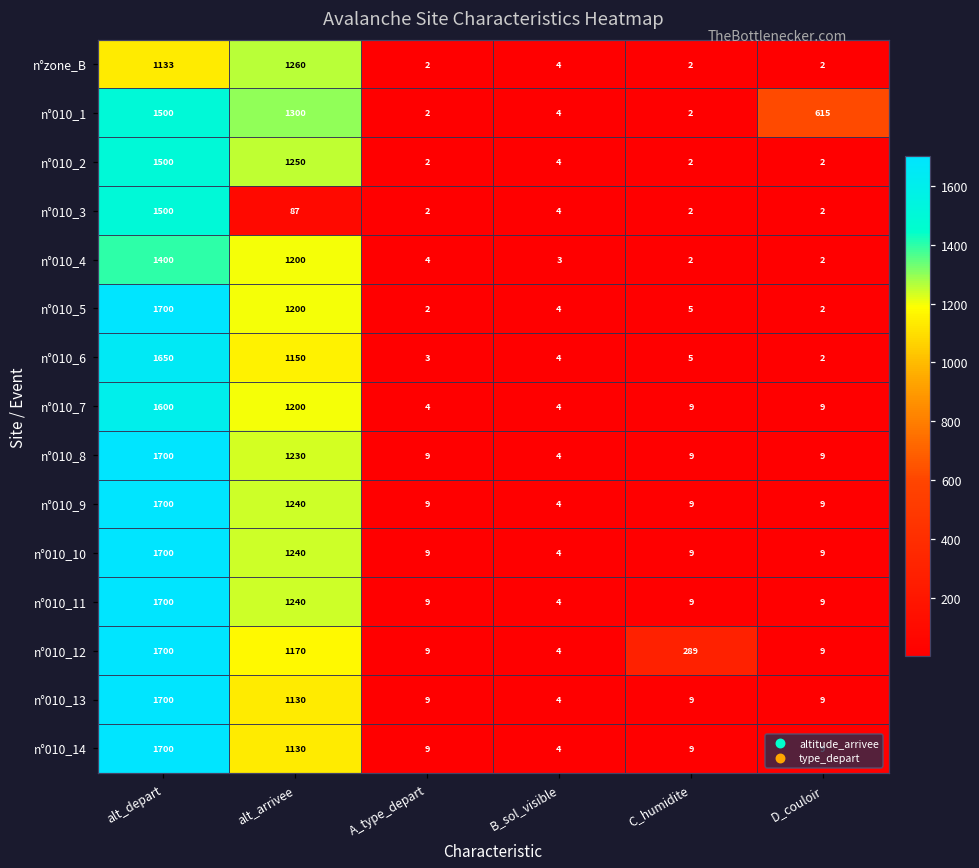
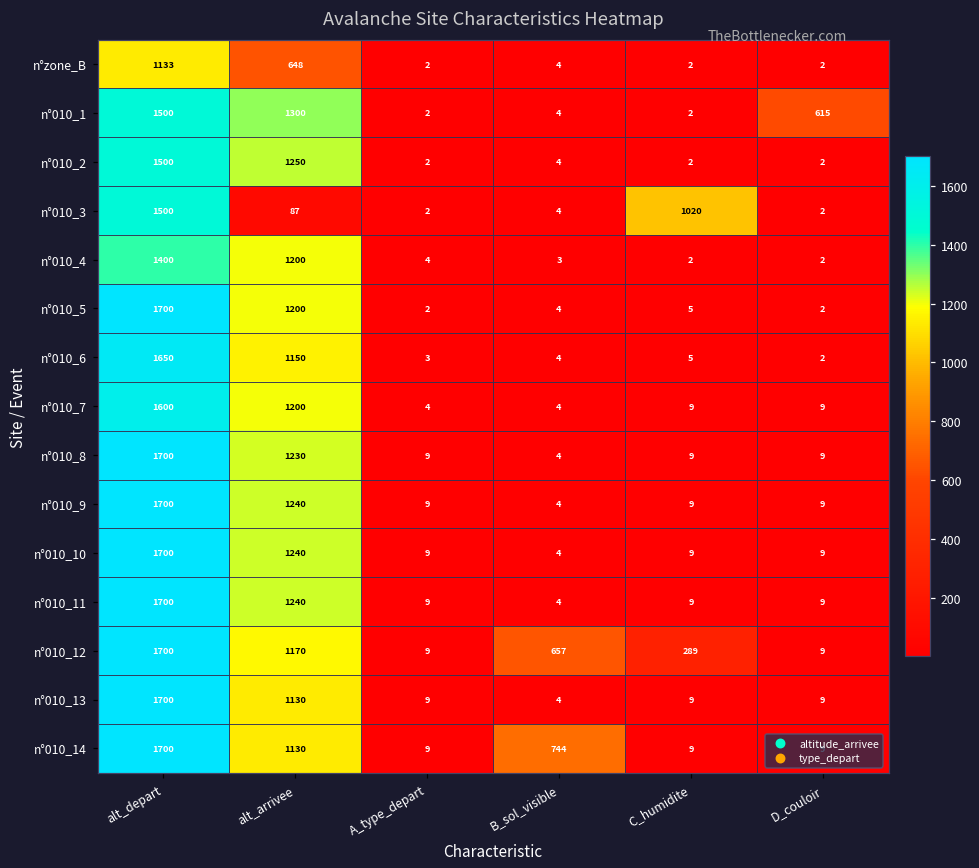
  {
    "n°zone_B": {
      "alt_depart": 1133,
-     "alt_arrivee": 1260,
+     "alt_arrivee": 648,
      "A_type_depart": 2,
      "B_sol_visible": 4,
      "C_humidite": 2,
      "D_couloir": 2
    },
    "n°010_1": {
      "alt_depart": 1500,
      "alt_arrivee": 1300,
      "A_type_depart": 2,
      "B_sol_visible": 4,
      "C_humidite": 2,
      "D_couloir": 615
    },
    "n°010_2": {
      "alt_depart": 1500,
      "alt_arrivee": 1250,
      "A_type_depart": 2,
      "B_sol_visible": 4,
      "C_humidite": 2,
      "D_couloir": 2
    },
    "n°010_3": {
      "alt_depart": 1500,
      "alt_arrivee": 87,
      "A_type_depart": 2,
      "B_sol_visible": 4,
-     "C_humidite": 2,
+     "C_humidite": 1020,
      "D_couloir": 2
    },
    "n°010_4": {
      "alt_depart": 1400,
      "alt_arrivee": 1200,
      "A_type_depart": 4,
      "B_sol_visible": 3,
      "C_humidite": 2,
      "D_couloir": 2
    },
    "n°010_5": {
      "alt_depart": 1700,
      "alt_arrivee": 1200,
      "A_type_depart": 2,
      "B_sol_visible": 4,
      "C_humidite": 5,
      "D_couloir": 2
    },
    "n°010_6": {
      "alt_depart": 1650,
      "alt_arrivee": 1150,
      "A_type_depart": 3,
      "B_sol_visible": 4,
      "C_humidite": 5,
      "D_couloir": 2
    },
    "n°010_7": {
      "alt_depart": 1600,
      "alt_arrivee": 1200,
      "A_type_depart": 4,
      "B_sol_visible": 4,
      "C_humidite": 9,
      "D_couloir": 9
    },
    "n°010_8": {
      "alt_depart": 1700,
      "alt_arrivee": 1230,
      "A_type_depart": 9,
      "B_sol_visible": 4,
      "C_humidite": 9,
      "D_couloir": 9
    },
    "n°010_9": {
      "alt_depart": 1700,
      "alt_arrivee": 1240,
      "A_type_depart": 9,
      "B_sol_visible": 4,
      "C_humidite": 9,
      "D_couloir": 9
    },
    "n°010_10": {
      "alt_depart": 1700,
      "alt_arrivee": 1240,
      "A_type_depart": 9,
      "B_sol_visible": 4,
      "C_humidite": 9,
      "D_couloir": 9
    },
    "n°010_11": {
      "alt_depart": 1700,
      "alt_arrivee": 1240,
      "A_type_depart": 9,
      "B_sol_visible": 4,
      "C_humidite": 9,
      "D_couloir": 9
    },
    "n°010_12": {
      "alt_depart": 1700,
      "alt_arrivee": 1170,
      "A_type_depart": 9,
-     "B_sol_visible": 4,
+     "B_sol_visible": 657,
      "C_humidite": 289,
      "D_couloir": 9
    },
    "n°010_13": {
      "alt_depart": 1700,
      "alt_arrivee": 1130,
      "A_type_depart": 9,
      "B_sol_visible": 4,
      "C_humidite": 9,
      "D_couloir": 9
    },
    "n°010_14": {
      "alt_depart": 1700,
      "alt_arrivee": 1130,
      "A_type_depart": 9,
-     "B_sol_visible": 4,
+     "B_sol_visible": 744,
      "C_humidite": 9
    }
  }
